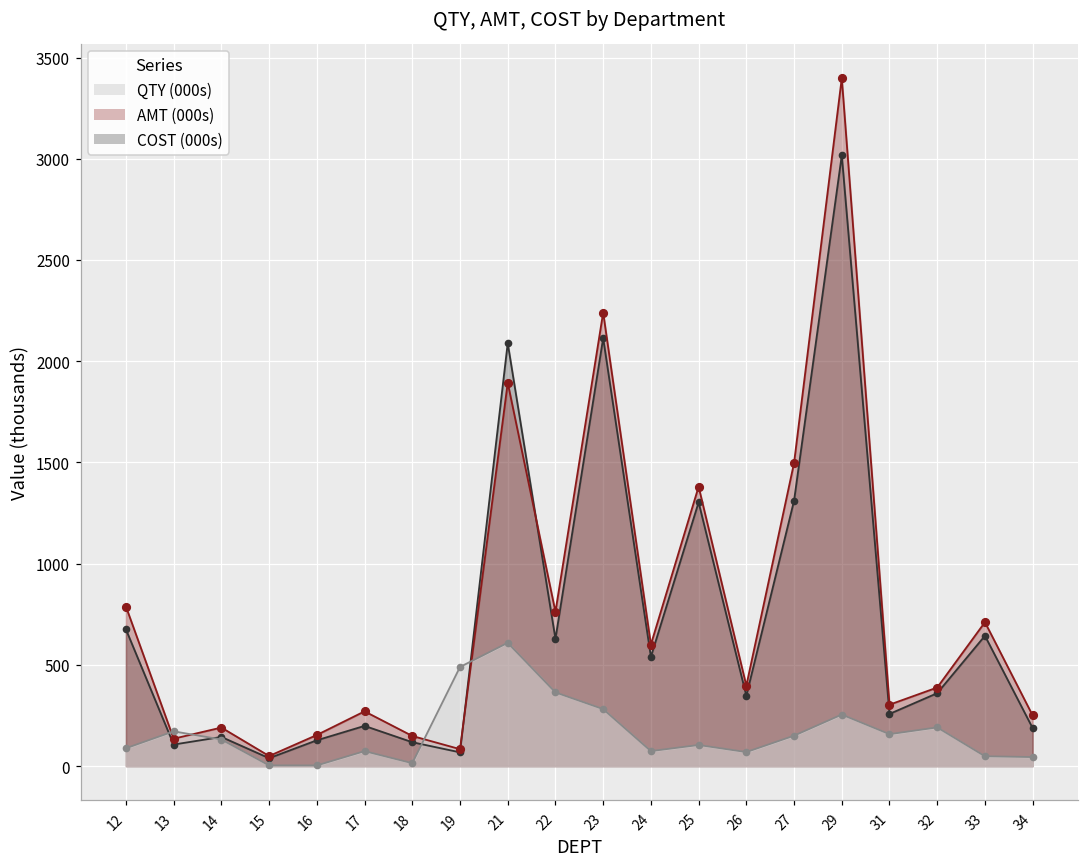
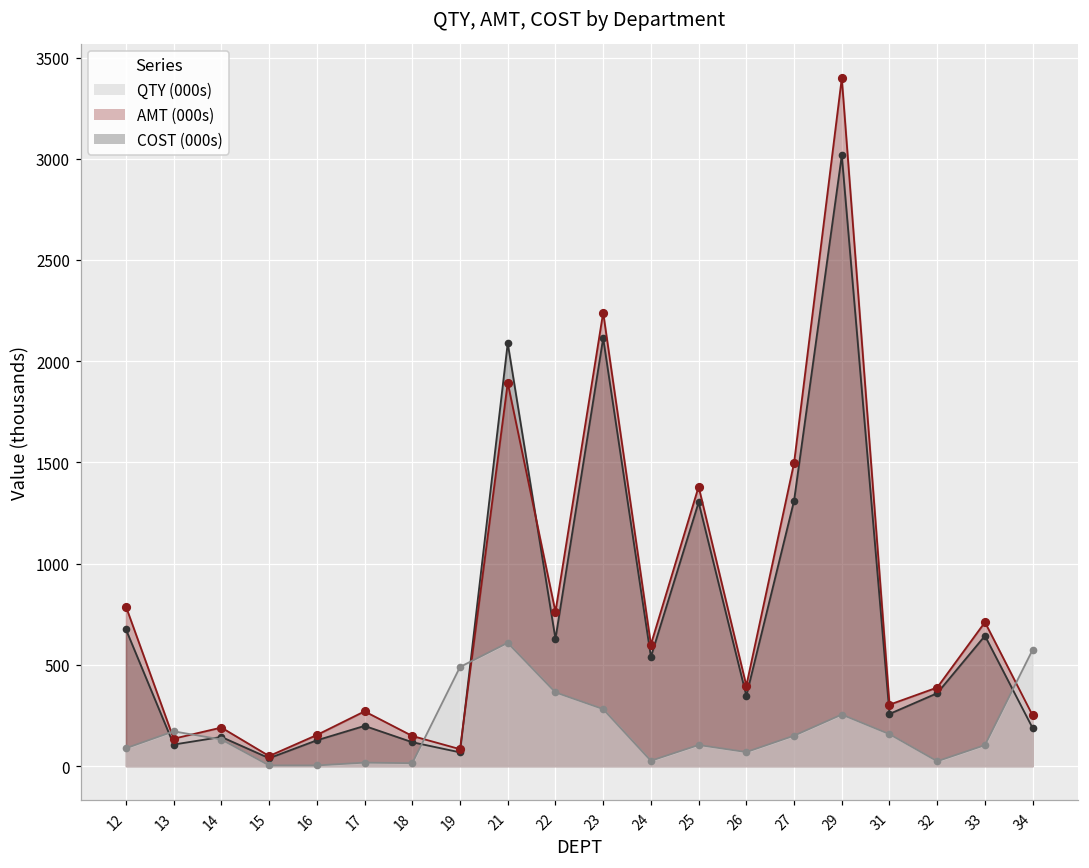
  {
    "QTY (000s)": {
      "12": 90,
      "13": 170,
      "15": 0,
      "16": 0,
-     "17": 70,
+     "17": 20,
      "18": 10,
      "19": 490,
      "21": 610,
      "22": 360,
      "23": 280,
-     "24": 70,
+     "24": 30,
      "25": 100,
      "26": 70,
      "27": 150,
      "29": 250,
      "31": 160,
-     "32": 190,
-     "33": 50,
-     "34": 40
+     "32": 20,
+     "33": 100,
+     "34": 580
    }
  }
